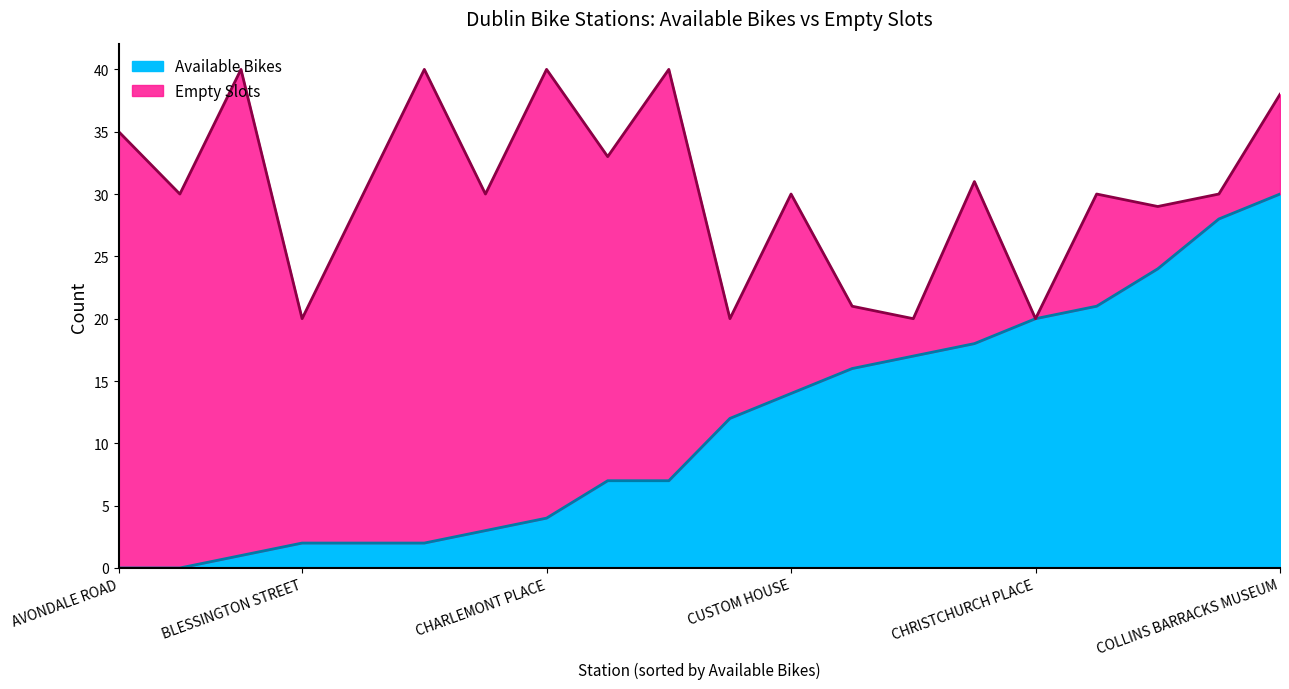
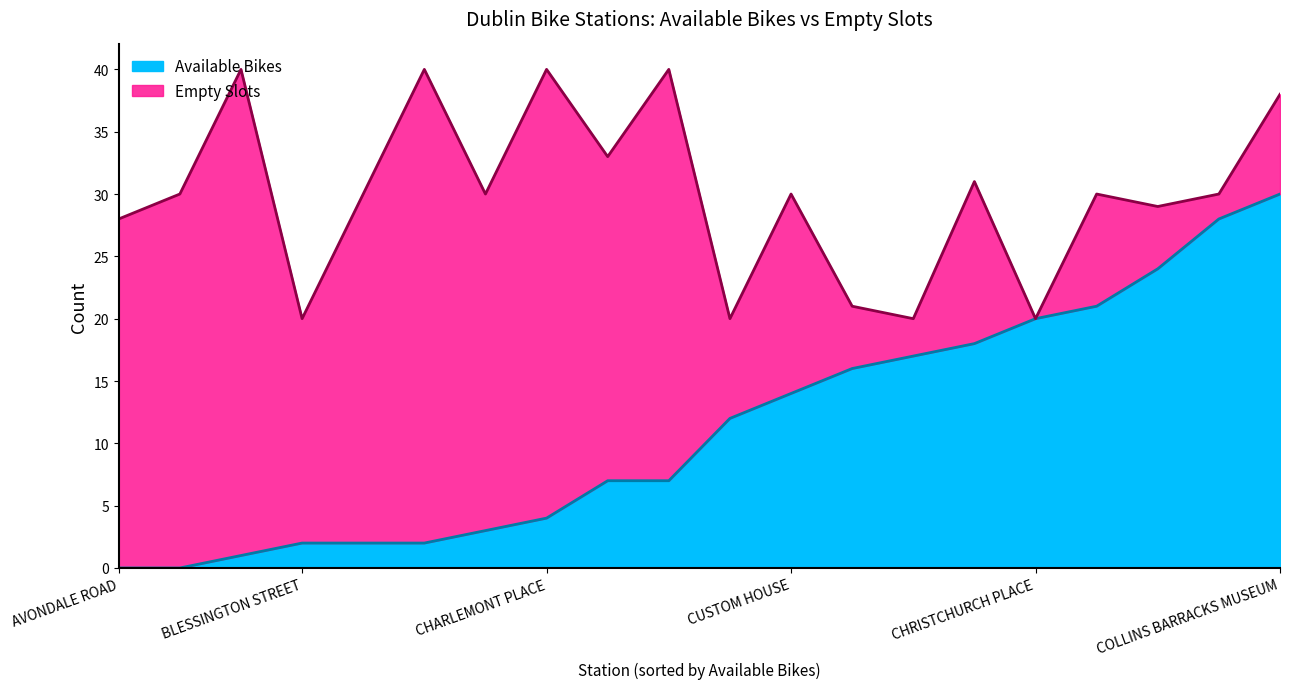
  {
    "Available Bikes": {
      "AVONDALE ROAD": 0
    },
    "Empty Slots": {
-     "AVONDALE ROAD": 35
+     "AVONDALE ROAD": 28
    }
  }
